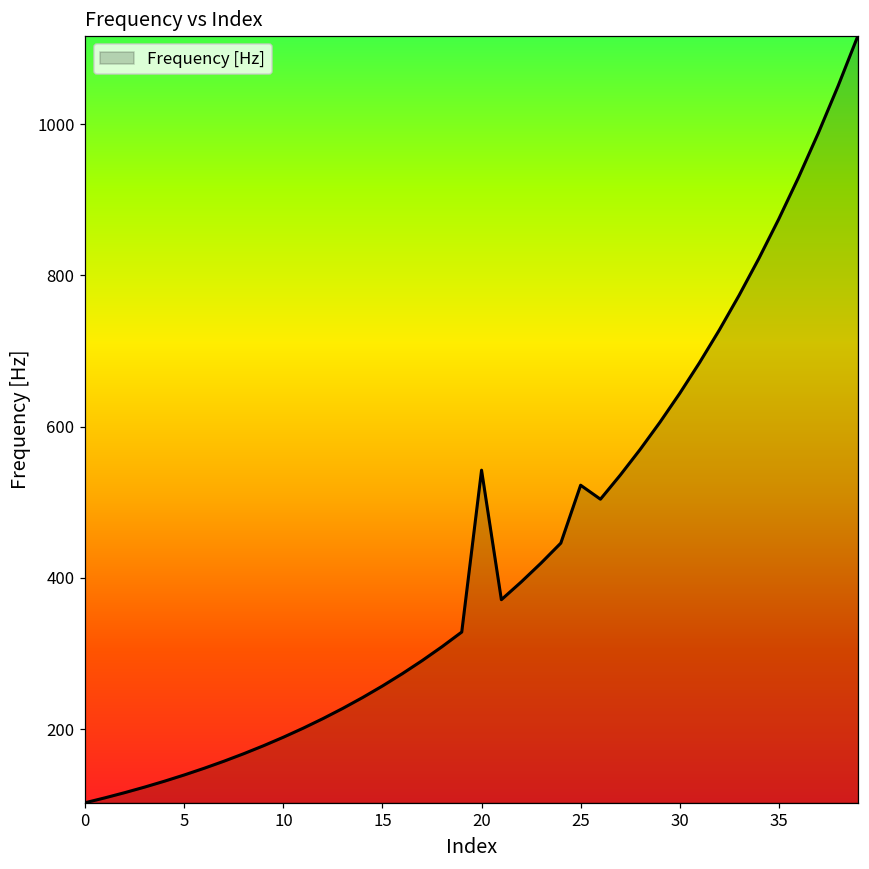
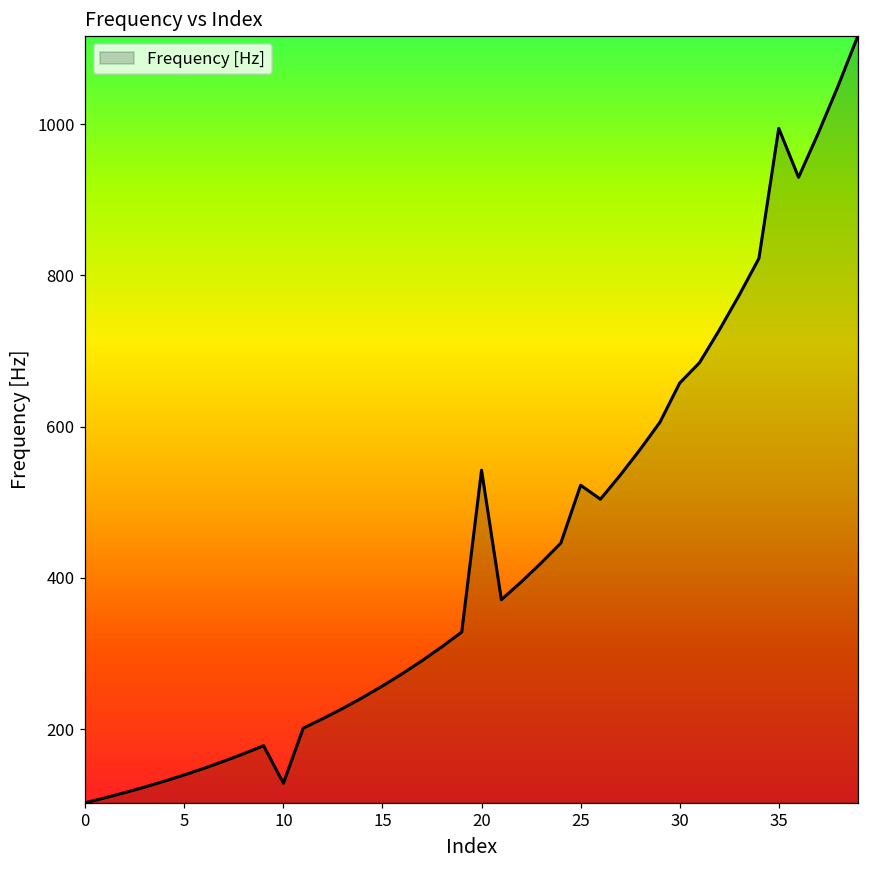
  {
    "0": 100,
    "5": 140,
-   "10": 190,
+   "10": 130,
    "15": 260,
    "20": 540,
    "25": 520,
-   "30": 640,
-   "35": 870
+   "30": 660,
+   "35": 990
  }
